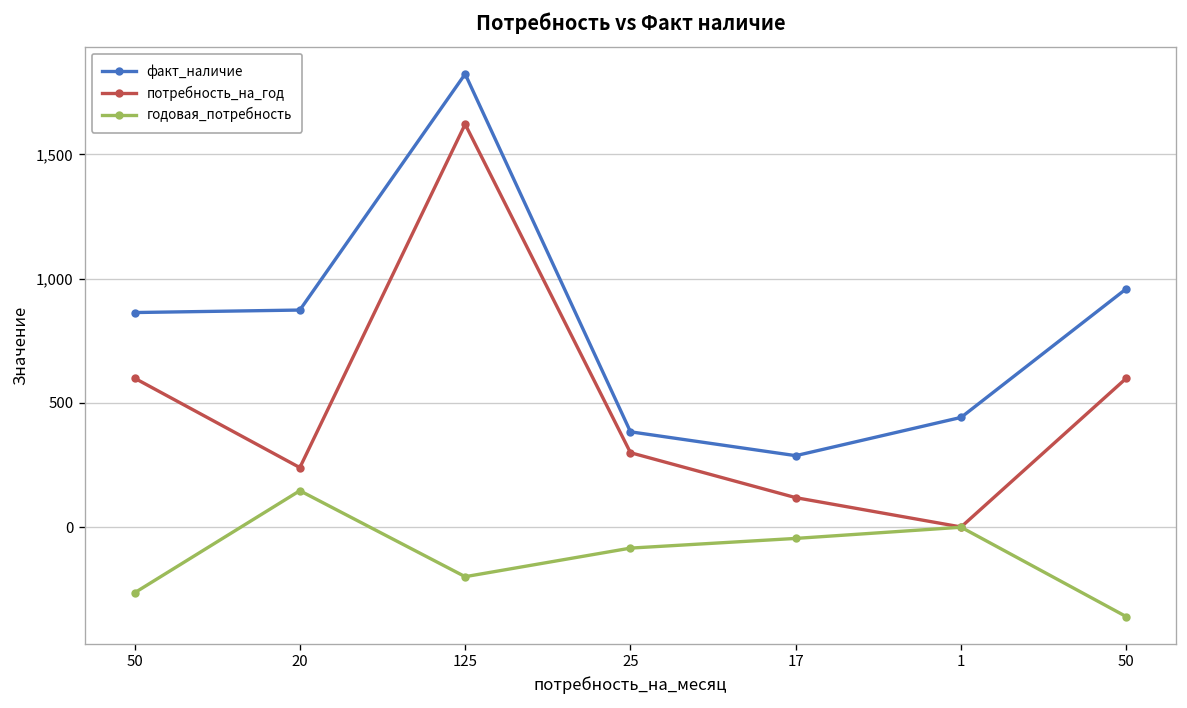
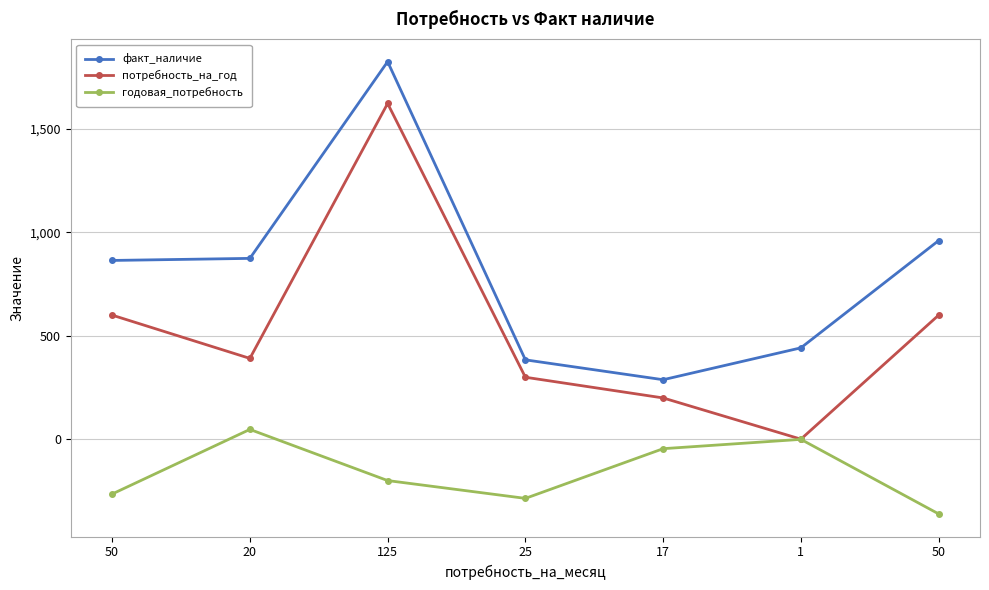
  {
    "факт_наличие": {
      "20": "870",
      "125": "1,820",
      "25": "380",
      "17": "290",
      "1": "440"
    },
    "потребность_на_год": {
-     "20": "240",
+     "20": "390",
      "125": "1,620",
      "25": "300",
-     "17": "120"
+     "17": "200"
    },
    "годовая_потребность": {
-     "20": "150",
+     "20": "50",
      "125": "-200",
-     "25": "-80",
+     "25": "-290",
      "17": "-50"
    }
  }
